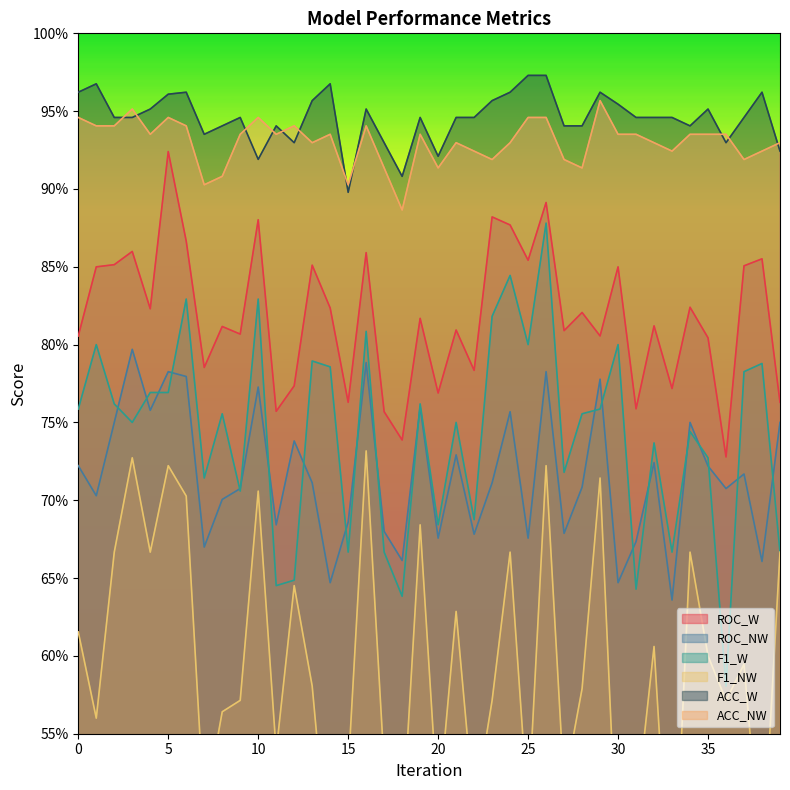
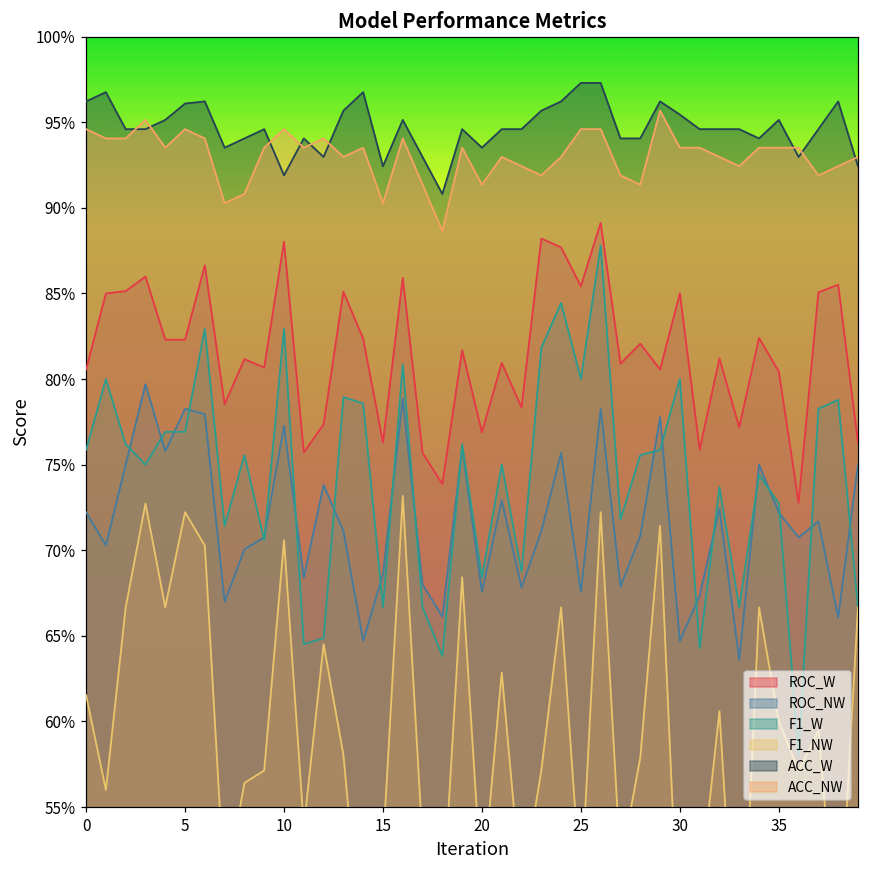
  {
    "ROC_W": {
      "0": "80.6%",
-     "5": "92.4%",
+     "5": "82.3%",
      "10": "88.0%",
      "15": "76.3%",
      "20": "76.9%",
      "25": "85.4%",
      "30": "85.0%",
      "35": "80.4%"
    },
    "ACC_W": {
      "0": "96.2%",
      "5": "96.1%",
      "10": "91.9%",
-     "15": "89.8%",
-     "20": "92.1%",
+     "15": "92.4%",
+     "20": "93.5%",
      "25": "97.3%",
      "30": "95.4%",
      "35": "95.1%"
    }
  }
